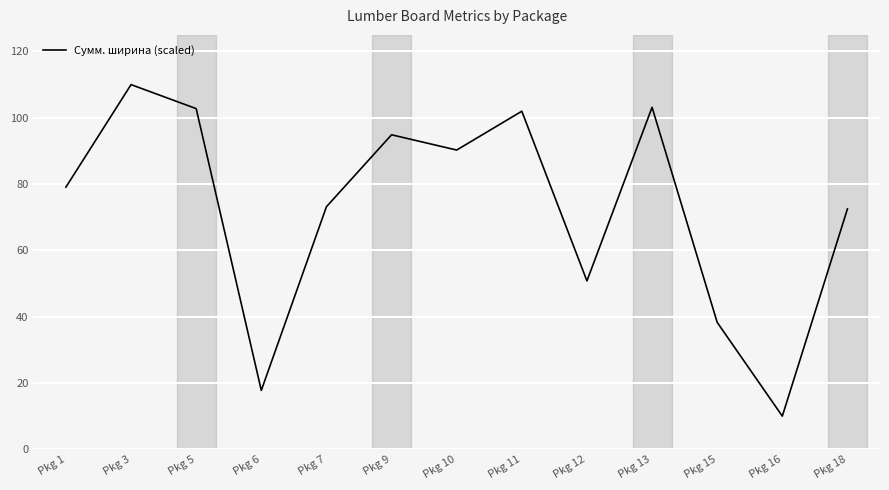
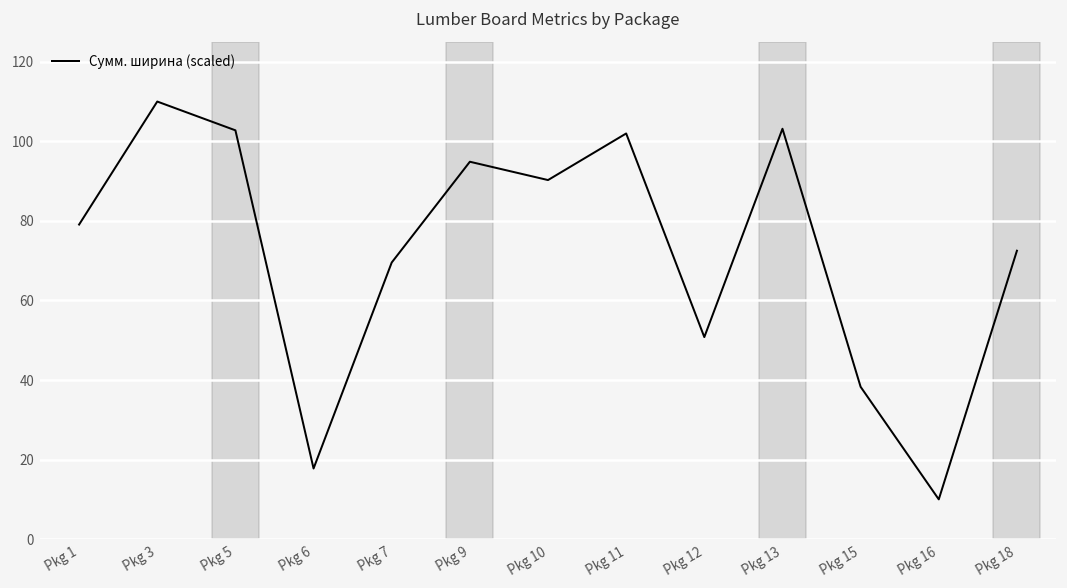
  {
    "Pkg 1": 79,
    "Pkg 3": 110,
    "Pkg 5": 103,
    "Pkg 6": 18,
-   "Pkg 7": 73,
+   "Pkg 7": 70,
    "Pkg 9": 95,
    "Pkg 10": 90,
    "Pkg 11": 102,
    "Pkg 12": 51,
    "Pkg 13": 103,
    "Pkg 15": 38,
    "Pkg 16": 10,
    "Pkg 18": 73
  }
